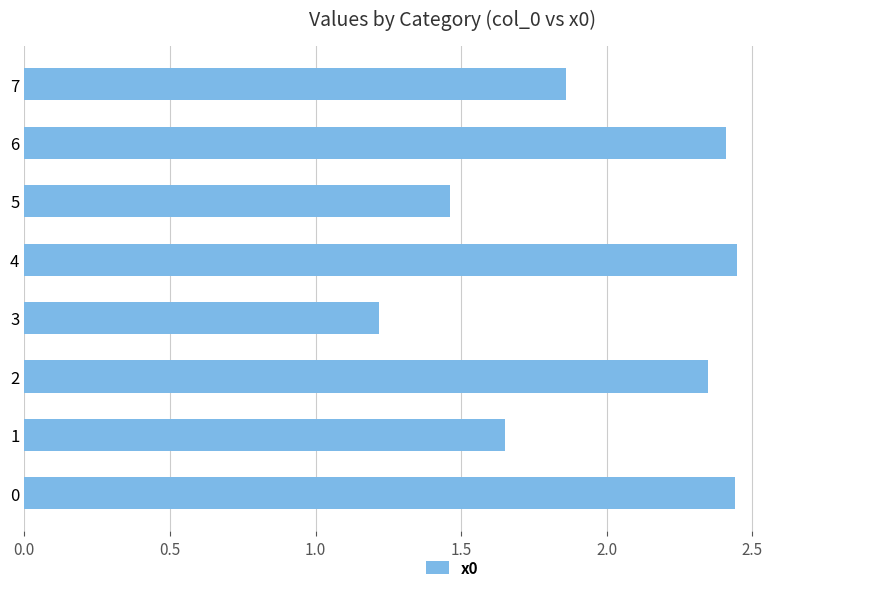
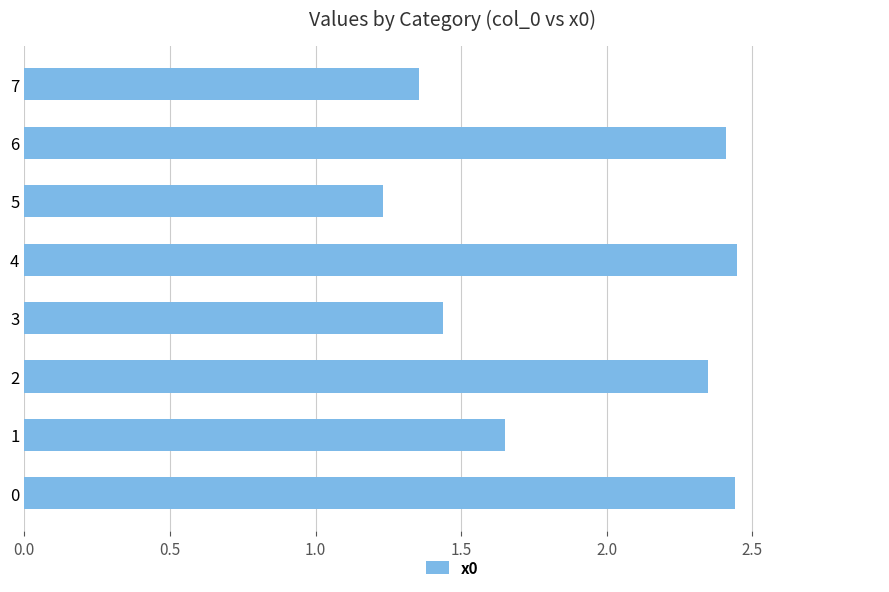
  {
-   "7": 1.86,
+   "7": 1.35,
    "6": 2.41,
-   "5": 1.46,
+   "5": 1.23,
    "4": 2.45,
-   "3": 1.22,
+   "3": 1.44,
    "2": 2.35,
    "1": 1.65,
    "0": 2.44
  }
